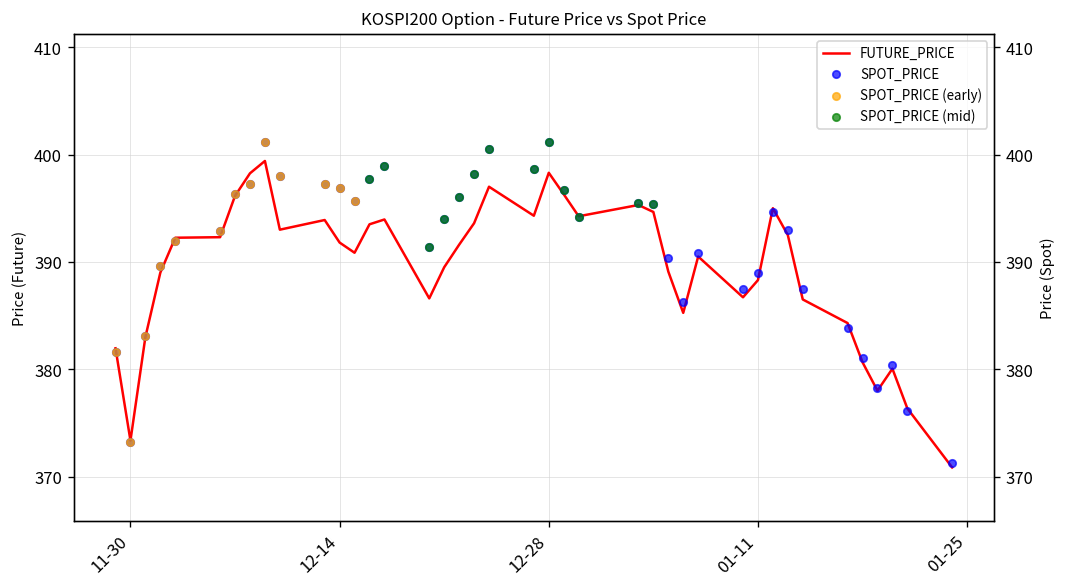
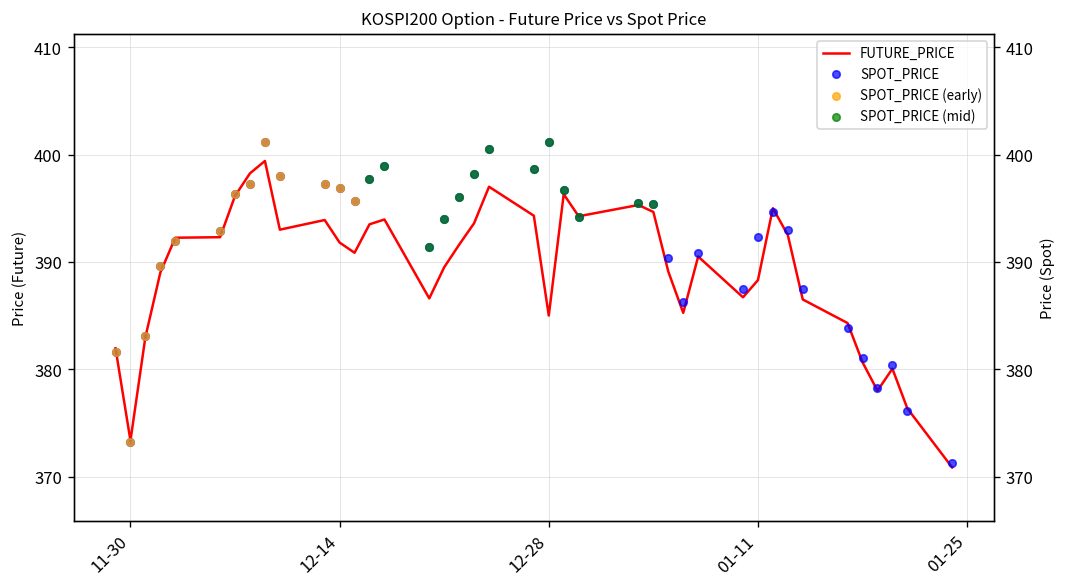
  {
    "FUTURE_PRICE": {
      "11-30": 373,
      "12-14": 392,
-     "12-28": 398,
+     "12-28": 385,
      "01-11": 388
    },
    "SPOT_PRICE": {
-     "01-11": 389
+     "01-11": 392
    }
  }
